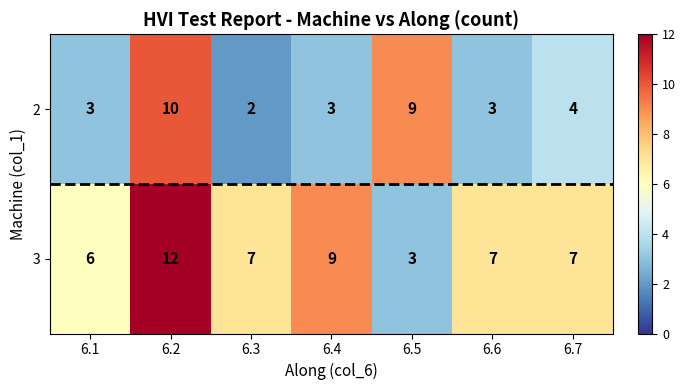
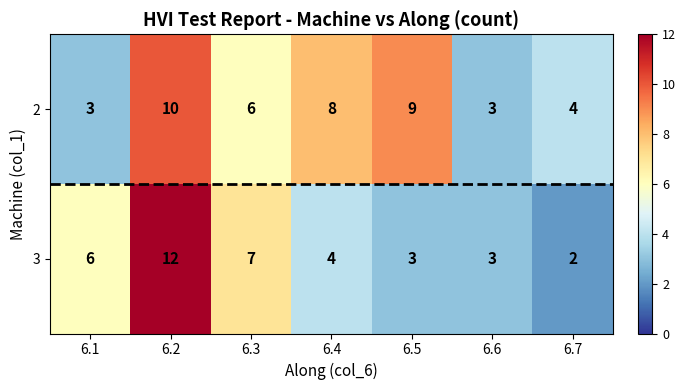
  {
    "2": {
      "6.1": 3,
      "6.2": 10,
-     "6.3": 2,
-     "6.4": 3,
+     "6.3": 6,
+     "6.4": 8,
      "6.5": 9,
      "6.6": 3,
      "6.7": 4
    },
    "3": {
      "6.1": 6,
      "6.2": 12,
      "6.3": 7,
-     "6.4": 9,
+     "6.4": 4,
      "6.5": 3,
-     "6.6": 7,
-     "6.7": 7
+     "6.6": 3,
+     "6.7": 2
    }
  }
